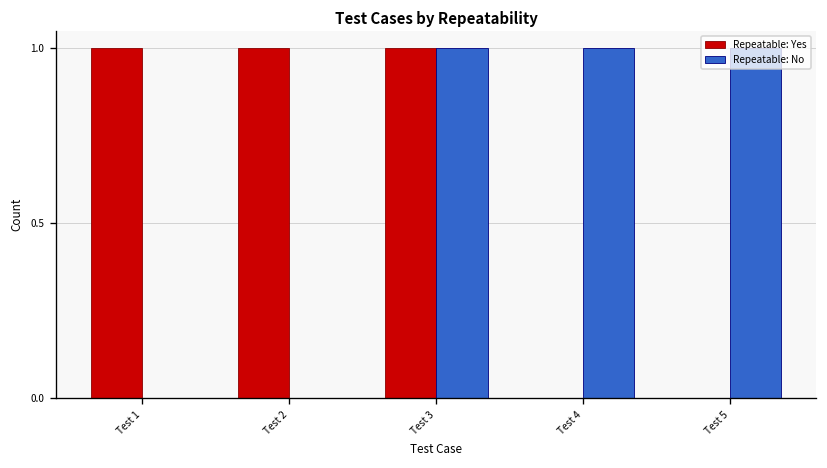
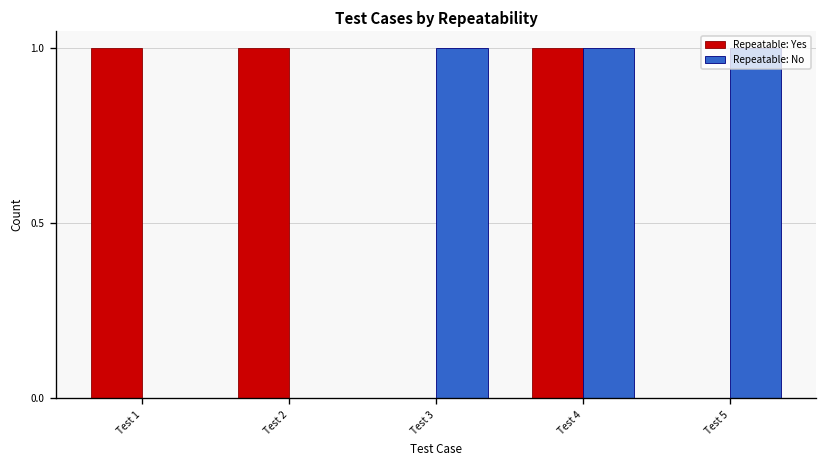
  {
    "Repeatable: Yes": {
      "Test 1": 1,
      "Test 2": 1,
-     "Test 3": 1,
-     "Test 4": 0,
+     "Test 3": 0,
+     "Test 4": 1,
      "Test 5": 0
    },
    "Repeatable: No": {
      "Test 1": 0,
      "Test 2": 0,
      "Test 3": 1,
      "Test 4": 1
    }
  }
